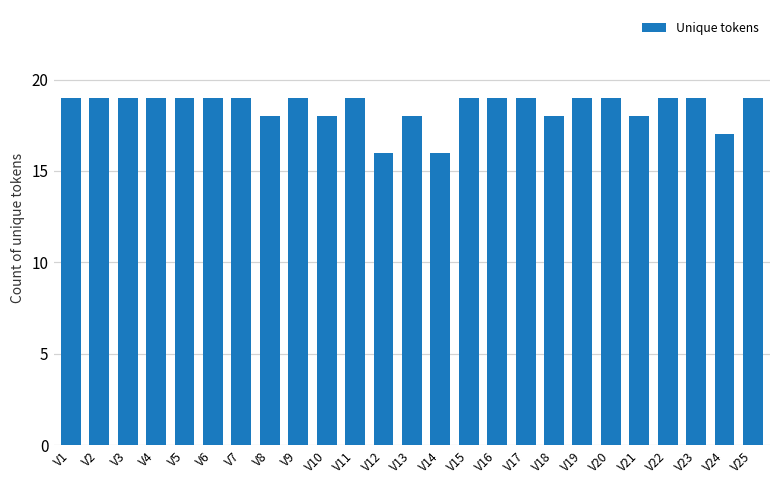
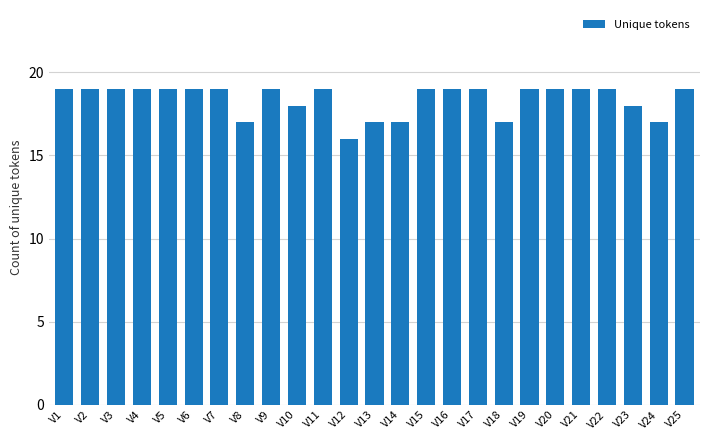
  {
    "V1": 19,
    "V2": 19,
    "V3": 19,
    "V4": 19,
    "V5": 19,
    "V6": 19,
    "V7": 19,
-   "V8": 18,
+   "V8": 17,
    "V9": 19,
    "V10": 18,
    "V11": 19,
    "V12": 16,
-   "V13": 18,
-   "V14": 16,
+   "V13": 17,
+   "V14": 17,
    "V15": 19,
    "V16": 19,
    "V17": 19,
-   "V18": 18,
+   "V18": 17,
    "V19": 19,
    "V20": 19,
-   "V21": 18,
+   "V21": 19,
    "V22": 19,
-   "V23": 19,
+   "V23": 18,
    "V24": 17,
    "V25": 19
  }
